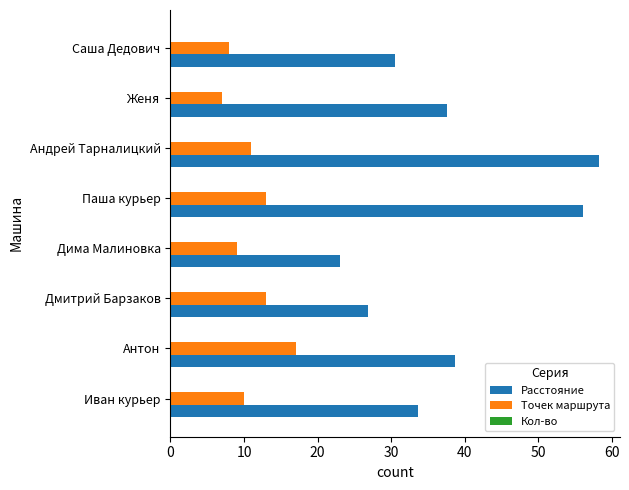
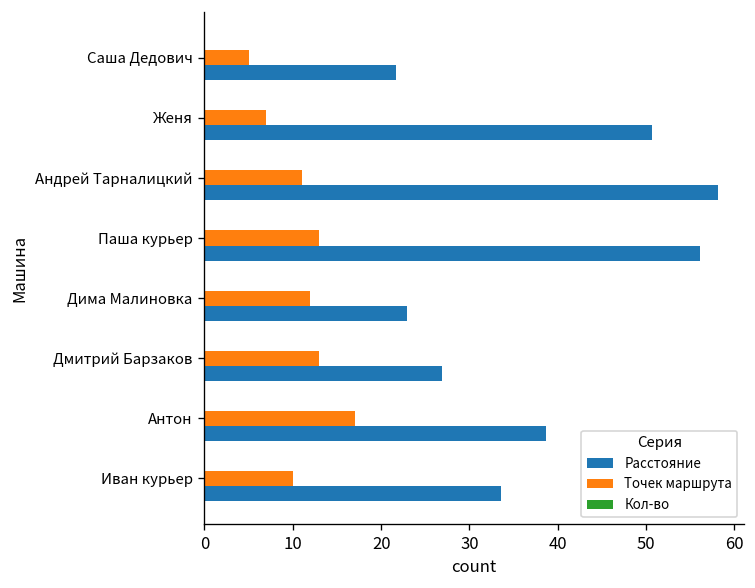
  {
    "Расстояние": {
-     "Саша Дедович": 31,
-     "Женя": 38,
+     "Саша Дедович": 22,
+     "Женя": 51,
      "Андрей Тарналицкий": 58,
      "Паша курьер": 56,
      "Дима Малиновка": 23,
      "Дмитрий Барзаков": 27,
      "Антон": 39,
      "Иван курьер": 34
    },
    "Точек маршрута": {
-     "Саша Дедович": 8,
+     "Саша Дедович": 5,
      "Женя": 7,
      "Андрей Тарналицкий": 11,
      "Паша курьер": 13,
-     "Дима Малиновка": 9,
+     "Дима Малиновка": 12,
      "Дмитрий Барзаков": 13,
      "Антон": 17,
      "Иван курьер": 10
    },
    "Кол-во": {
      "Саша Дедович": 0,
      "Женя": 0,
      "Андрей Тарналицкий": 0,
      "Паша курьер": 0,
      "Дима Малиновка": 0,
      "Дмитрий Барзаков": 0,
      "Антон": 0,
      "Иван курьер": 0
    }
  }
